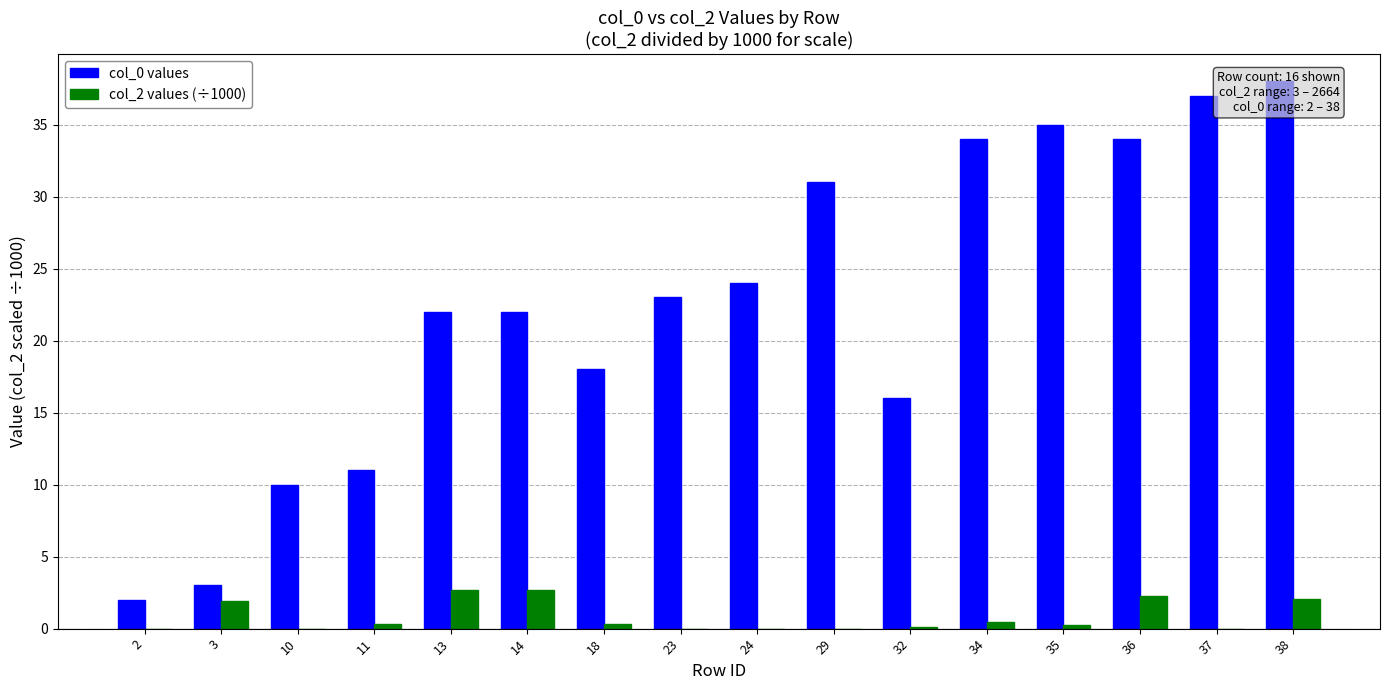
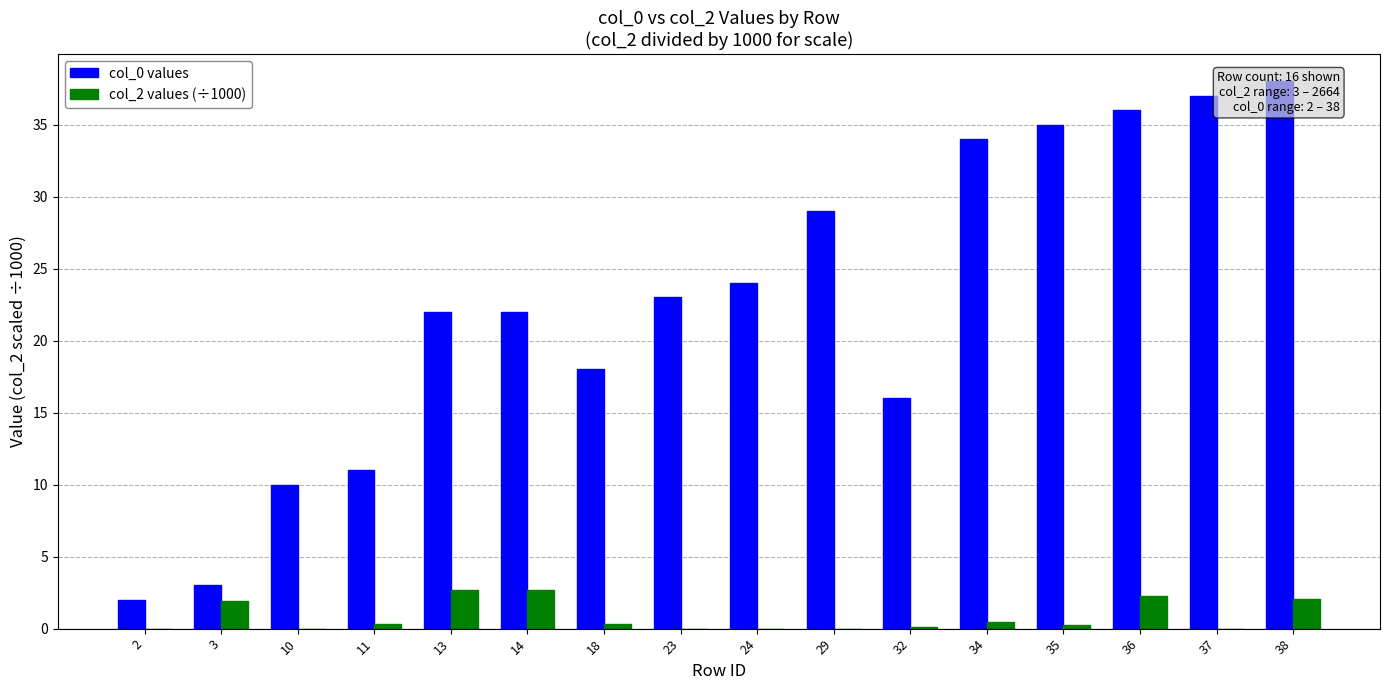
  {
    "col_0 values": {
      "2": 2,
      "3": 3,
      "10": 10,
      "11": 11,
      "13": 22,
      "14": 22,
      "18": 18,
      "23": 23,
      "24": 24,
-     "29": 31,
+     "29": 29,
      "32": 16,
      "34": 34,
      "35": 35,
-     "36": 34,
+     "36": 36,
      "37": 37
    },
    "col_2 values (÷1000)": {
      "3": 2,
      "11": 0.3,
      "13": 2.7,
      "14": 2.7,
      "18": 0.3,
      "34": 0.4,
      "35": 0.3,
      "36": 2.3,
      "38": 2
    }
  }
